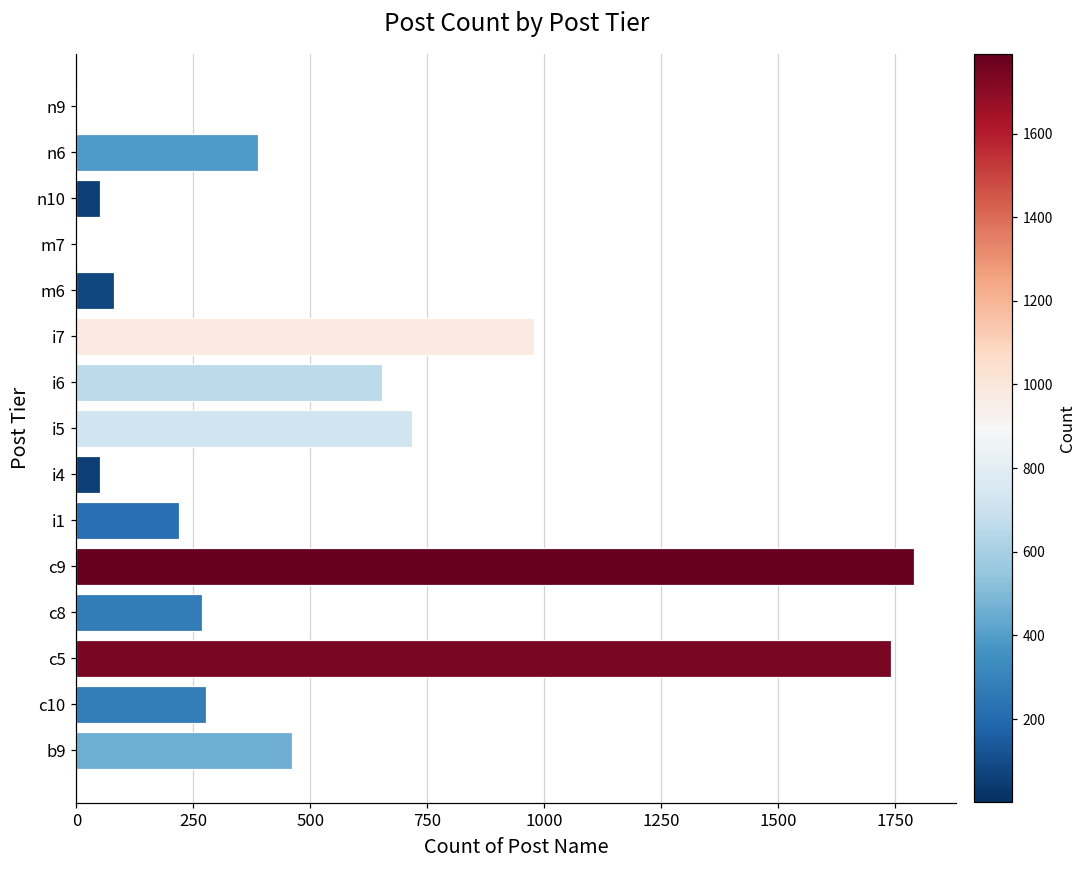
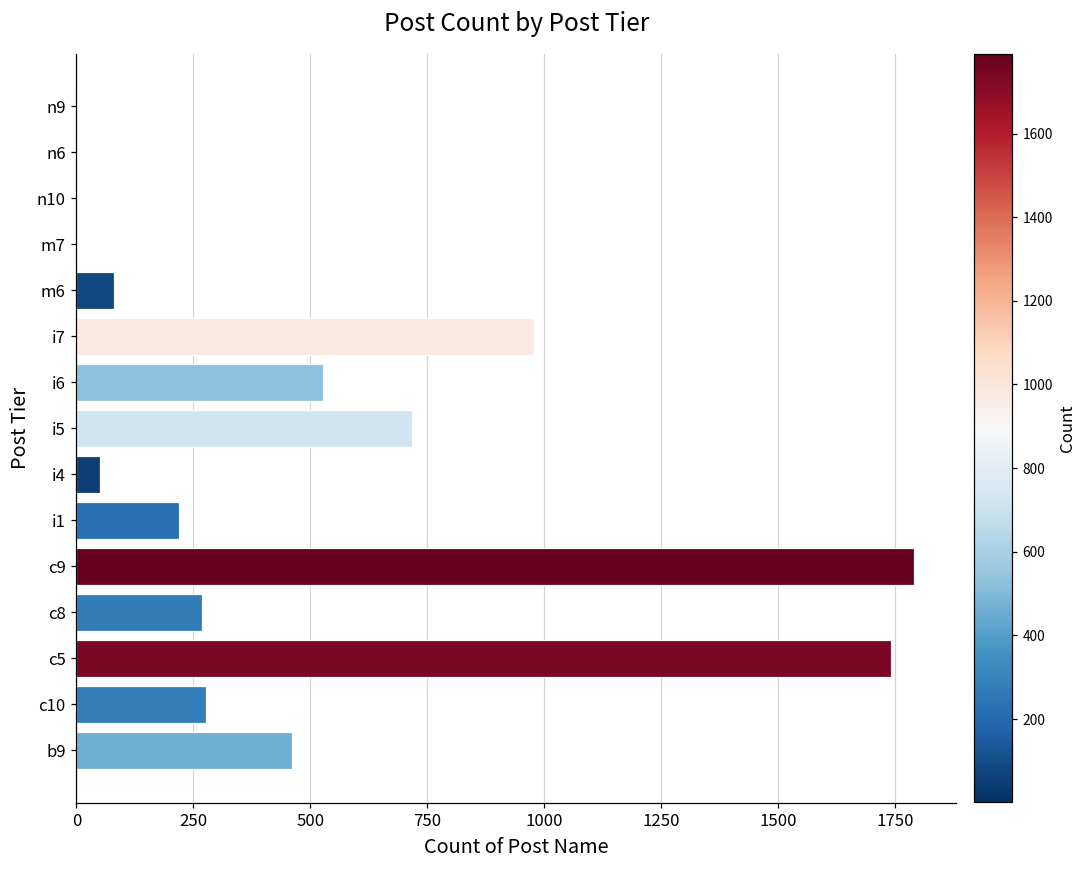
  {
-   "n6": 390,
-   "n10": 50,
+   "n6": 0,
+   "n10": 0,
    "m6": 80,
    "i7": 980,
-   "i6": 650,
+   "i6": 530,
    "i5": 720,
    "i4": 50,
    "i1": 220,
    "c9": 1790,
    "c8": 270,
    "c5": 1740,
    "c10": 280,
    "b9": 460
  }
